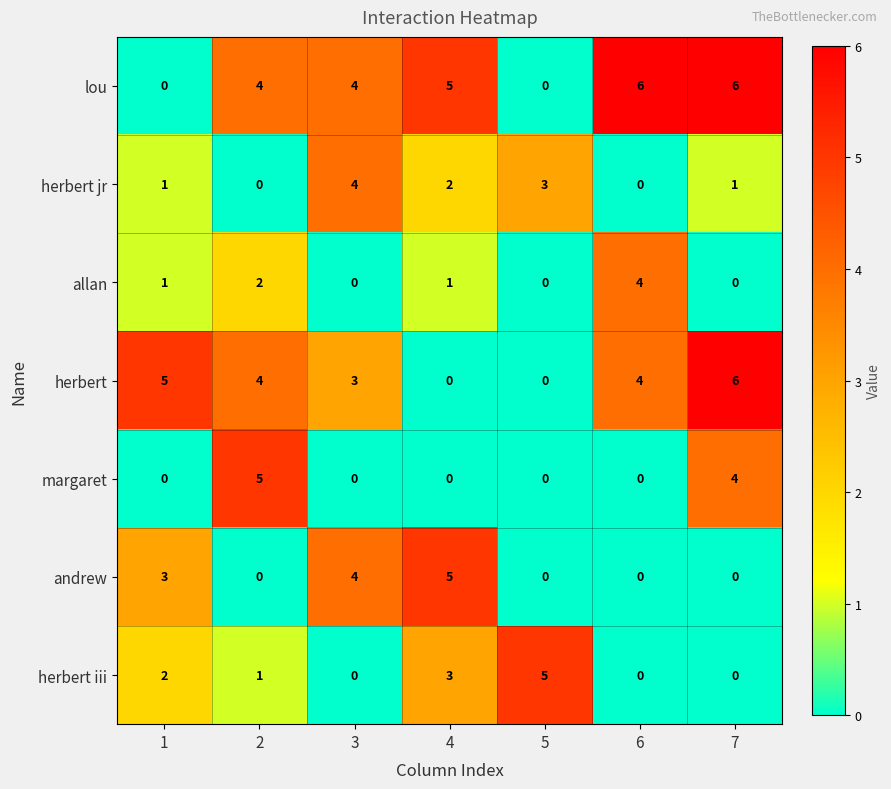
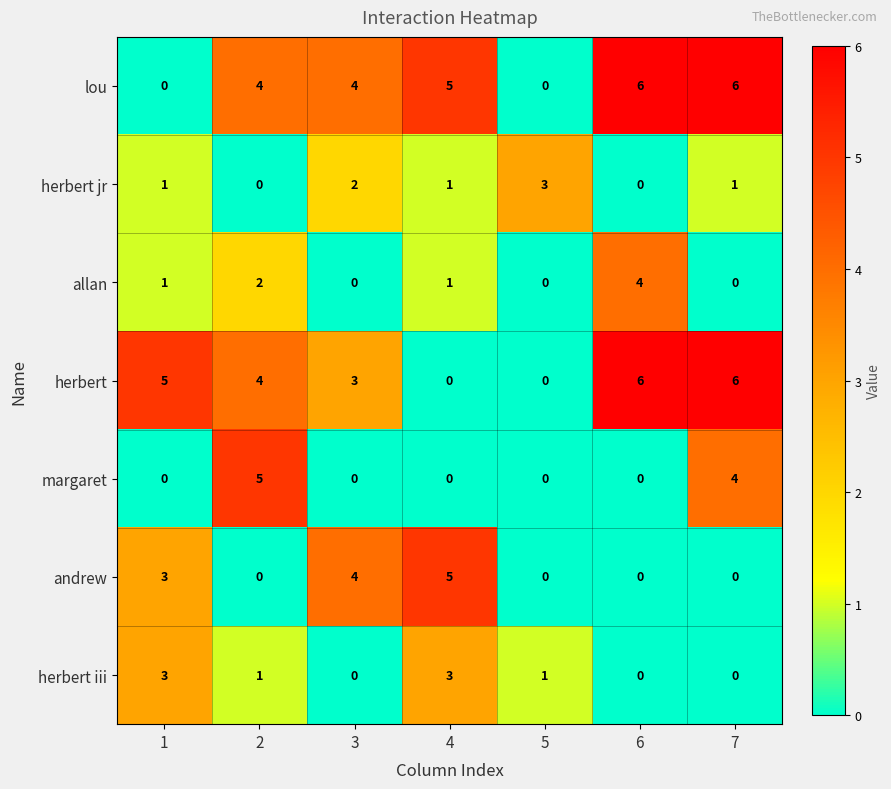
  {
    "lou": {
      "1": 0,
      "2": 4,
      "3": 4,
      "4": 5,
      "5": 0,
      "6": 6,
      "7": 6
    },
    "herbert jr": {
      "1": 1,
      "2": 0,
-     "3": 4,
-     "4": 2,
+     "3": 2,
+     "4": 1,
      "5": 3,
      "6": 0,
      "7": 1
    },
    "allan": {
      "1": 1,
      "2": 2,
      "3": 0,
      "4": 1,
      "5": 0,
      "6": 4,
      "7": 0
    },
    "herbert": {
      "1": 5,
      "2": 4,
      "3": 3,
      "4": 0,
      "5": 0,
-     "6": 4,
+     "6": 6,
      "7": 6
    },
    "margaret": {
      "1": 0,
      "2": 5,
      "3": 0,
      "4": 0,
      "5": 0,
      "6": 0,
      "7": 4
    },
    "andrew": {
      "1": 3,
      "2": 0,
      "3": 4,
      "4": 5,
      "5": 0,
      "6": 0,
      "7": 0
    },
    "herbert iii": {
-     "1": 2,
+     "1": 3,
      "2": 1,
      "3": 0,
      "4": 3,
-     "5": 5,
+     "5": 1,
      "6": 0,
      "7": 0
    }
  }
